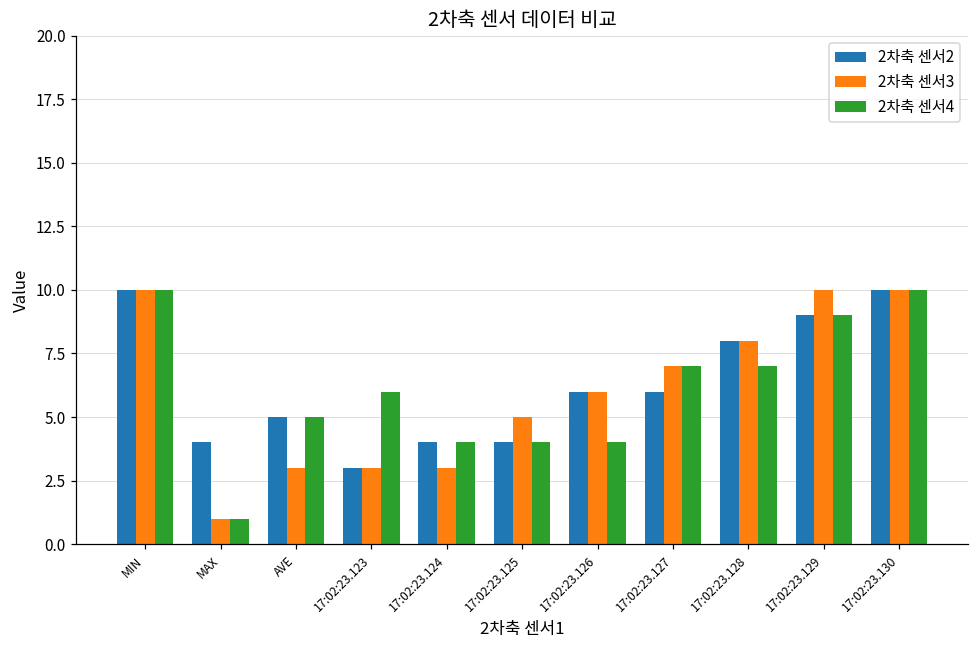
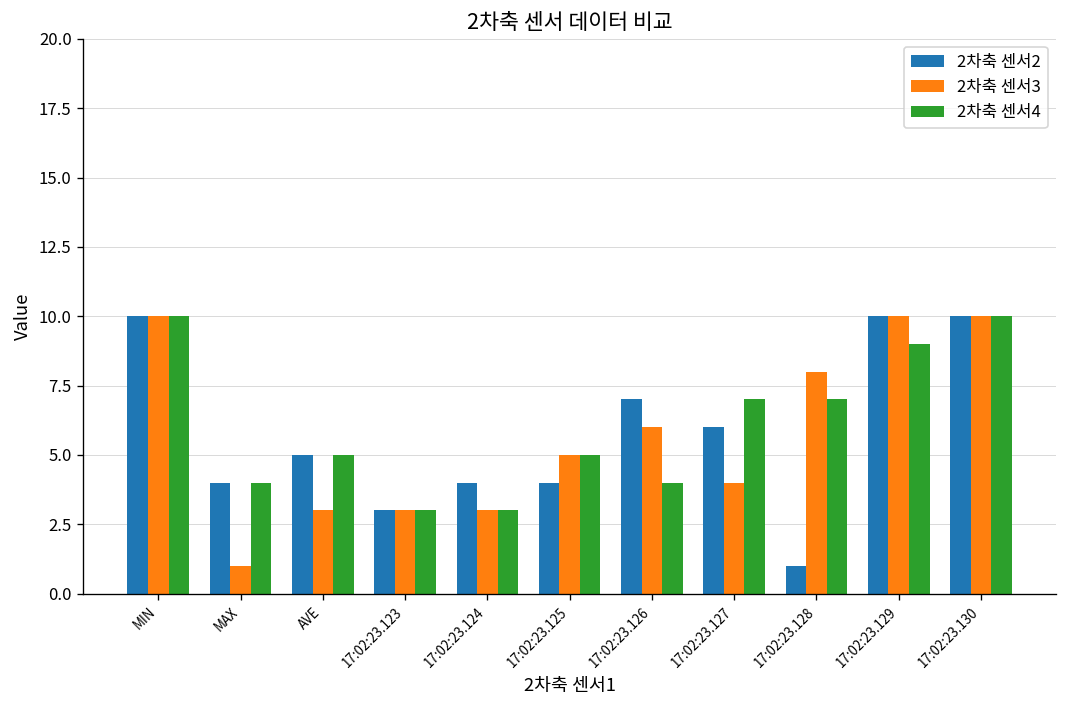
  {
    "2차축 센서2": {
      "MIN": 10,
      "MAX": 4,
      "AVE": 5,
      "17:02:23.123": 3,
      "17:02:23.124": 4,
      "17:02:23.125": 4,
-     "17:02:23.126": 6,
+     "17:02:23.126": 7,
      "17:02:23.127": 6,
-     "17:02:23.128": 8,
-     "17:02:23.129": 9,
+     "17:02:23.128": 1,
+     "17:02:23.129": 10,
      "17:02:23.130": 10
    },
    "2차축 센서3": {
      "MIN": 10,
      "MAX": 1,
      "AVE": 3,
      "17:02:23.123": 3,
      "17:02:23.124": 3,
      "17:02:23.125": 5,
      "17:02:23.126": 6,
-     "17:02:23.127": 7,
+     "17:02:23.127": 4,
      "17:02:23.128": 8,
      "17:02:23.129": 10,
      "17:02:23.130": 10
    },
    "2차축 센서4": {
      "MIN": 10,
-     "MAX": 1,
+     "MAX": 4,
      "AVE": 5,
-     "17:02:23.123": 6,
-     "17:02:23.124": 4,
-     "17:02:23.125": 4,
+     "17:02:23.123": 3,
+     "17:02:23.124": 3,
+     "17:02:23.125": 5,
      "17:02:23.126": 4,
      "17:02:23.127": 7,
      "17:02:23.128": 7,
      "17:02:23.129": 9,
      "17:02:23.130": 10
    }
  }
